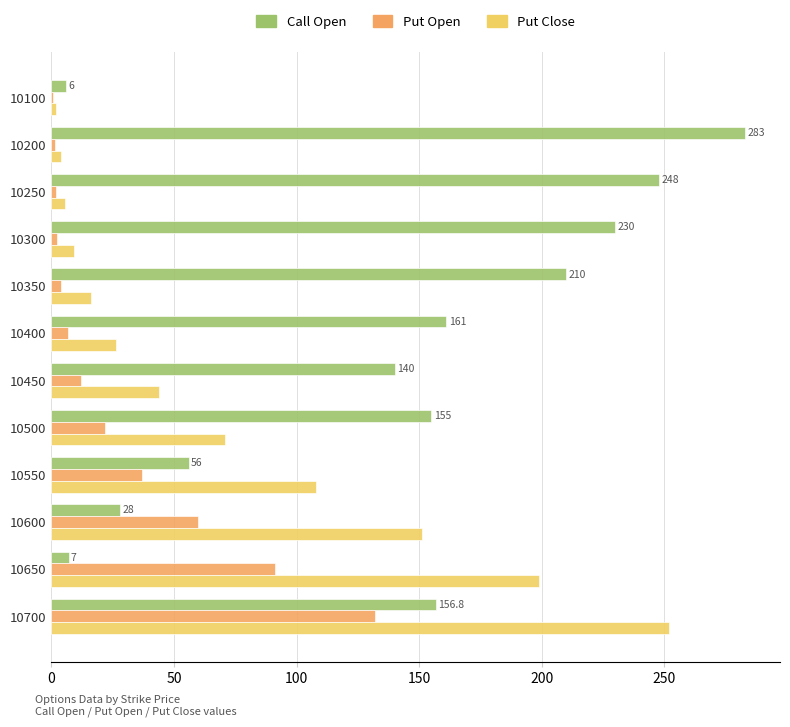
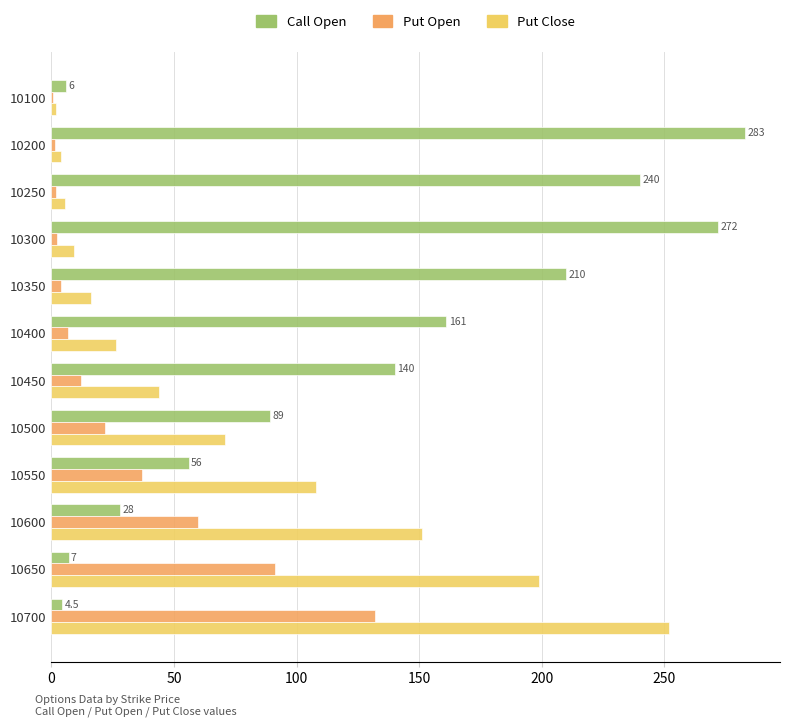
  {
    "Call Open": {
      "10100": 6,
      "10200": 283,
-     "10250": 248,
-     "10300": 230,
+     "10250": 240,
+     "10300": 272,
      "10350": 210,
      "10400": 161,
      "10450": 140,
-     "10500": 155,
+     "10500": 89,
      "10550": 56,
      "10600": 28,
      "10650": 7,
-     "10700": 156.8
+     "10700": 4.5
    }
  }
